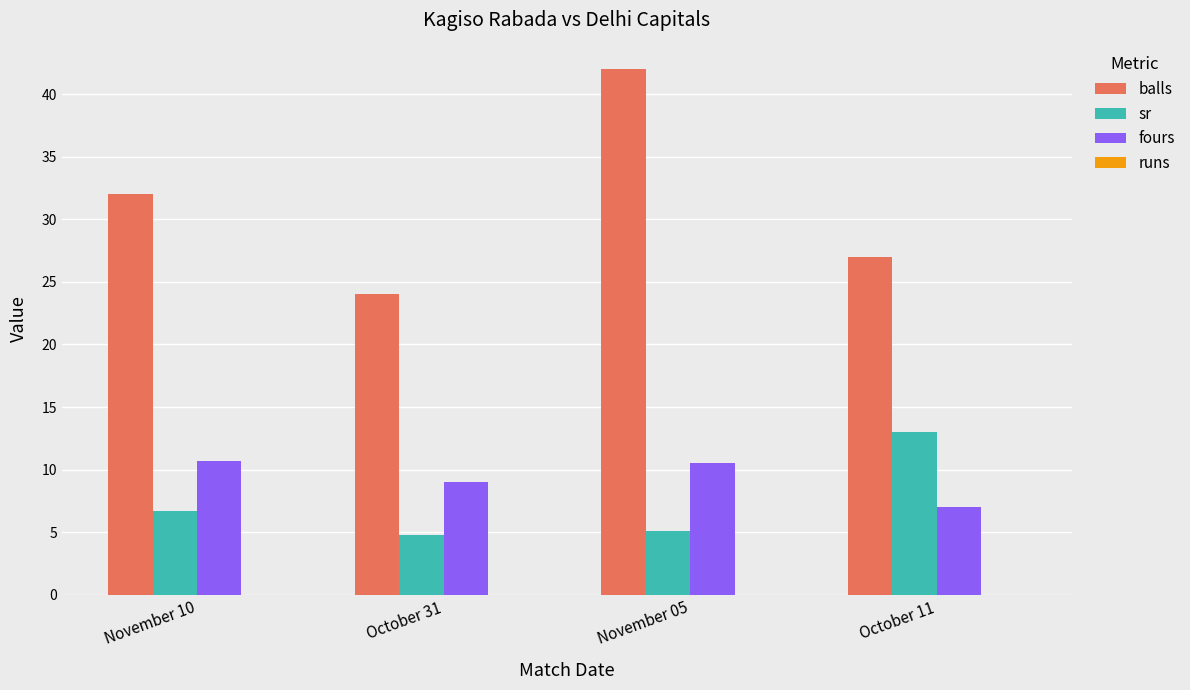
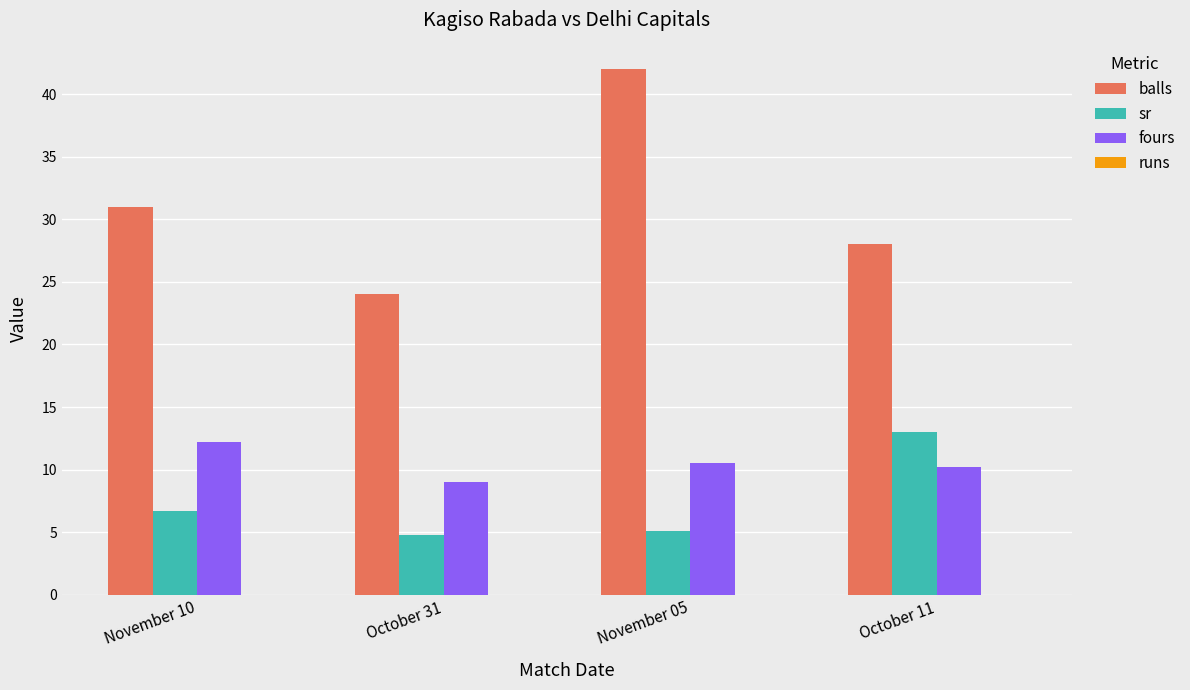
  {
    "balls": {
-     "November 10": 32,
+     "November 10": 31,
      "October 31": 24,
      "November 05": 42,
-     "October 11": 27
+     "October 11": 28
    },
    "sr": {
      "November 10": 6.7,
      "October 31": 4.8,
      "November 05": 5.1,
      "October 11": 13.0
    },
    "fours": {
-     "November 10": 10.7,
+     "November 10": 12.2,
      "October 31": 9.0,
      "November 05": 10.5,
-     "October 11": 7.0
+     "October 11": 10.2
    },
    "runs": {
      "November 10": 0.0,
      "October 31": 0.0,
      "November 05": 0.0,
      "October 11": 0.0
    }
  }
